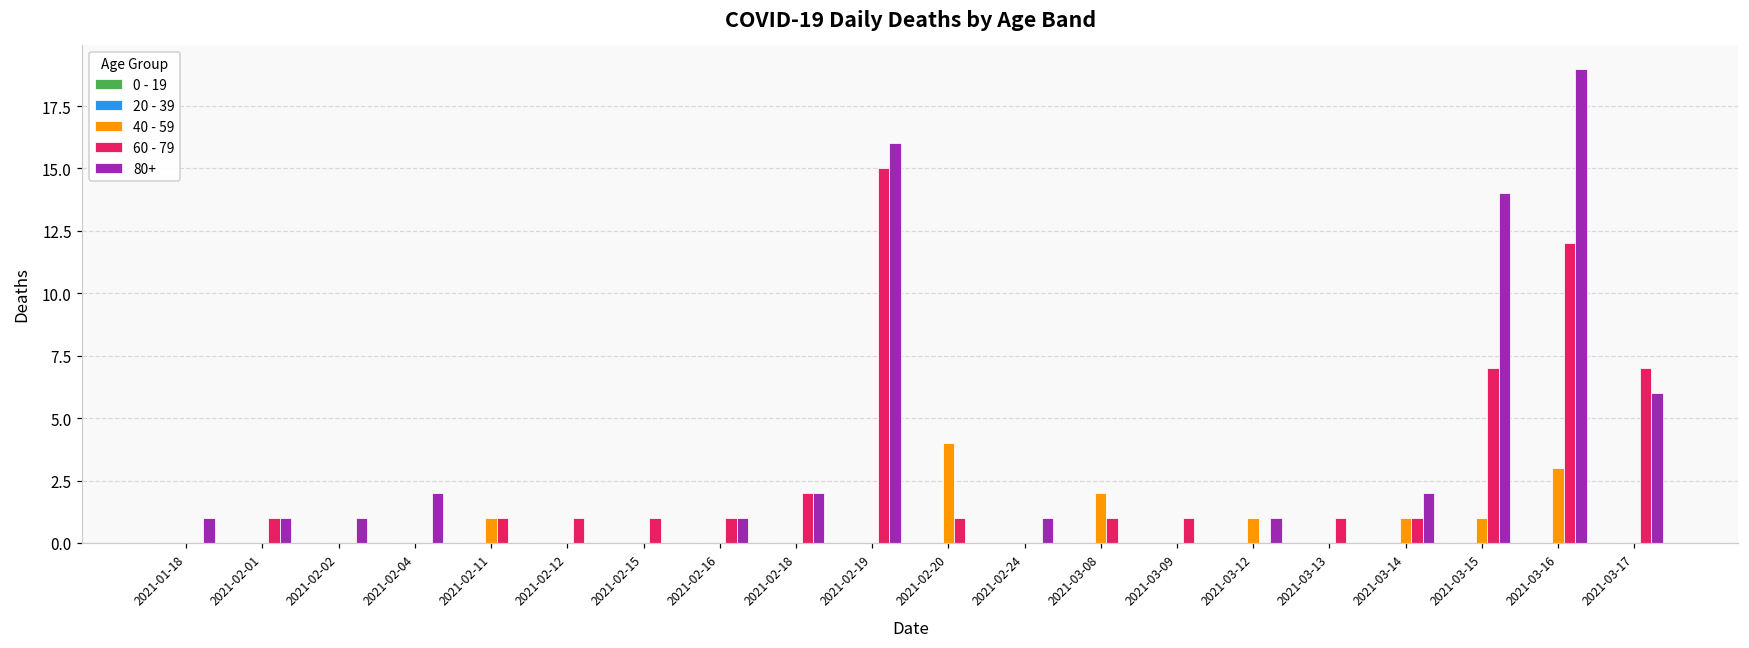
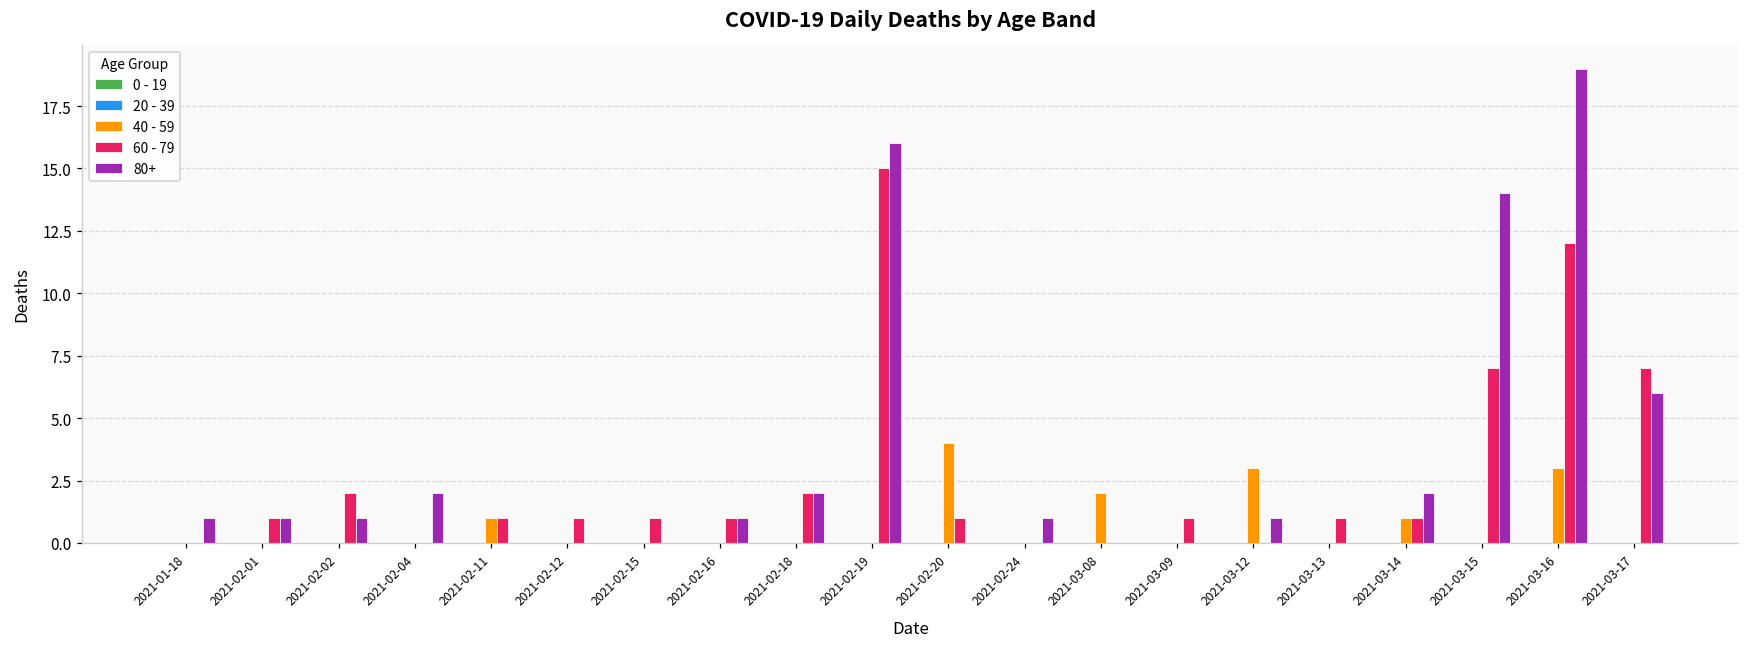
  {
    "0 - 19": {
      "2021-01-18": 0,
      "2021-02-01": 0,
      "2021-02-02": 0,
      "2021-02-04": 0,
      "2021-02-11": 0,
      "2021-02-12": 0,
      "2021-02-15": 0,
      "2021-02-16": 0,
      "2021-02-18": 0,
      "2021-02-19": 0,
      "2021-02-20": 0,
      "2021-02-24": 0,
      "2021-03-08": 0,
      "2021-03-09": 0,
      "2021-03-12": 0,
      "2021-03-13": 0,
      "2021-03-14": 0,
      "2021-03-15": 0,
      "2021-03-16": 0,
      "2021-03-17": 0
    },
    "20 - 39": {
      "2021-01-18": 0,
      "2021-02-01": 0,
      "2021-02-02": 0,
      "2021-02-04": 0,
      "2021-02-11": 0,
      "2021-02-12": 0,
      "2021-02-15": 0,
      "2021-02-16": 0,
      "2021-02-18": 0,
      "2021-02-19": 0,
      "2021-02-20": 0,
      "2021-02-24": 0,
      "2021-03-08": 0,
      "2021-03-09": 0,
      "2021-03-12": 0,
      "2021-03-13": 0,
      "2021-03-14": 0,
      "2021-03-15": 0,
      "2021-03-16": 0,
      "2021-03-17": 0
    },
    "40 - 59": {
      "2021-01-18": 0,
      "2021-02-01": 0,
      "2021-02-02": 0,
      "2021-02-04": 0,
      "2021-02-11": 1,
      "2021-02-12": 0,
      "2021-02-15": 0,
      "2021-02-16": 0,
      "2021-02-18": 0,
      "2021-02-19": 0,
      "2021-02-20": 4,
      "2021-02-24": 0,
      "2021-03-08": 2,
      "2021-03-09": 0,
-     "2021-03-12": 1,
+     "2021-03-12": 3,
      "2021-03-13": 0,
      "2021-03-14": 1,
-     "2021-03-15": 1,
+     "2021-03-15": 0,
      "2021-03-16": 3,
      "2021-03-17": 0
    },
    "60 - 79": {
      "2021-01-18": 0,
      "2021-02-01": 1,
-     "2021-02-02": 0,
+     "2021-02-02": 2,
      "2021-02-04": 0,
      "2021-02-11": 1,
      "2021-02-12": 1,
      "2021-02-15": 1,
      "2021-02-16": 1,
      "2021-02-18": 2,
      "2021-02-19": 15,
      "2021-02-20": 1,
      "2021-02-24": 0,
-     "2021-03-08": 1,
+     "2021-03-08": 0,
      "2021-03-09": 1,
      "2021-03-12": 0,
      "2021-03-13": 1,
      "2021-03-14": 1,
      "2021-03-15": 7,
      "2021-03-16": 12,
      "2021-03-17": 7
    },
    "80+": {
      "2021-01-18": 1,
      "2021-02-01": 1,
      "2021-02-02": 1,
      "2021-02-04": 2,
      "2021-02-11": 0,
      "2021-02-12": 0,
      "2021-02-15": 0,
      "2021-02-16": 1,
      "2021-02-18": 2,
      "2021-02-19": 16,
      "2021-02-20": 0,
      "2021-02-24": 1,
      "2021-03-08": 0,
      "2021-03-09": 0,
      "2021-03-12": 1,
      "2021-03-13": 0,
      "2021-03-14": 2,
      "2021-03-15": 14,
      "2021-03-16": 19,
      "2021-03-17": 6
    }
  }
